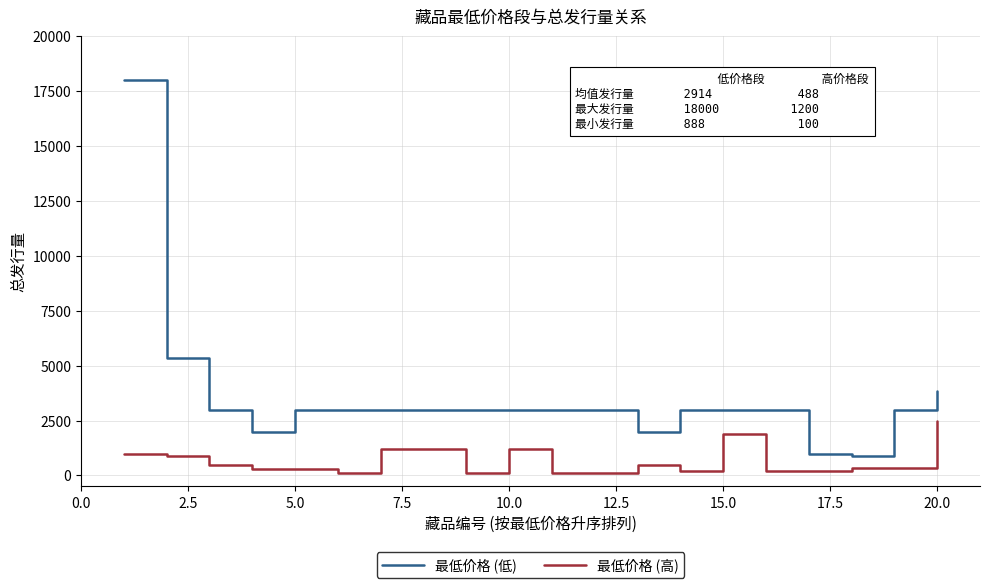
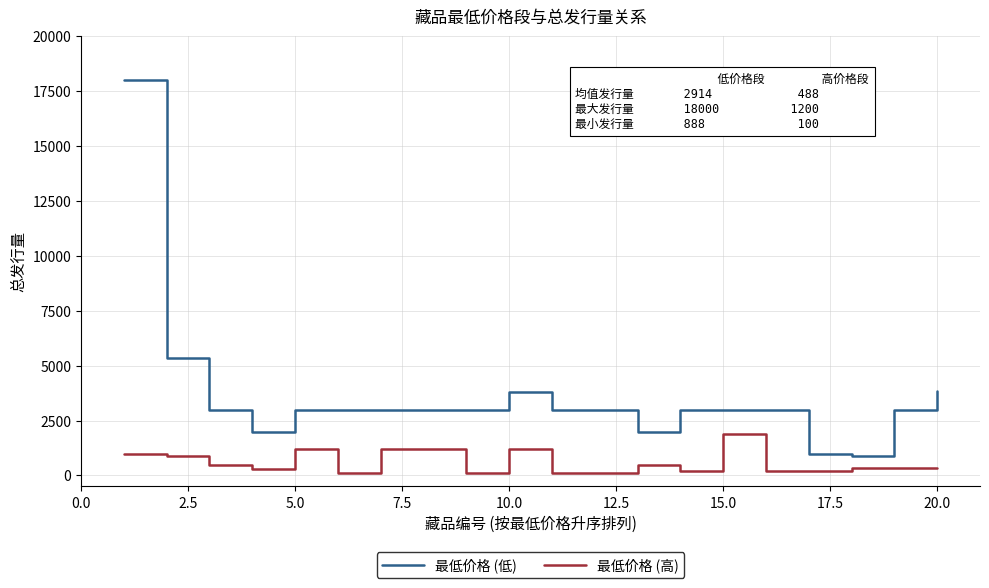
  {
    "最低价格 (低)": {
      "5.0": 3000,
-     "10.0": 3000,
+     "10.0": 3800,
      "15.0": 3000,
      "20.0": 3900
    },
    "最低价格 (高)": {
-     "5.0": 300,
+     "5.0": 1200,
      "10.0": 1200,
      "15.0": 1900,
-     "20.0": 2500
+     "20.0": 300
    }
  }
